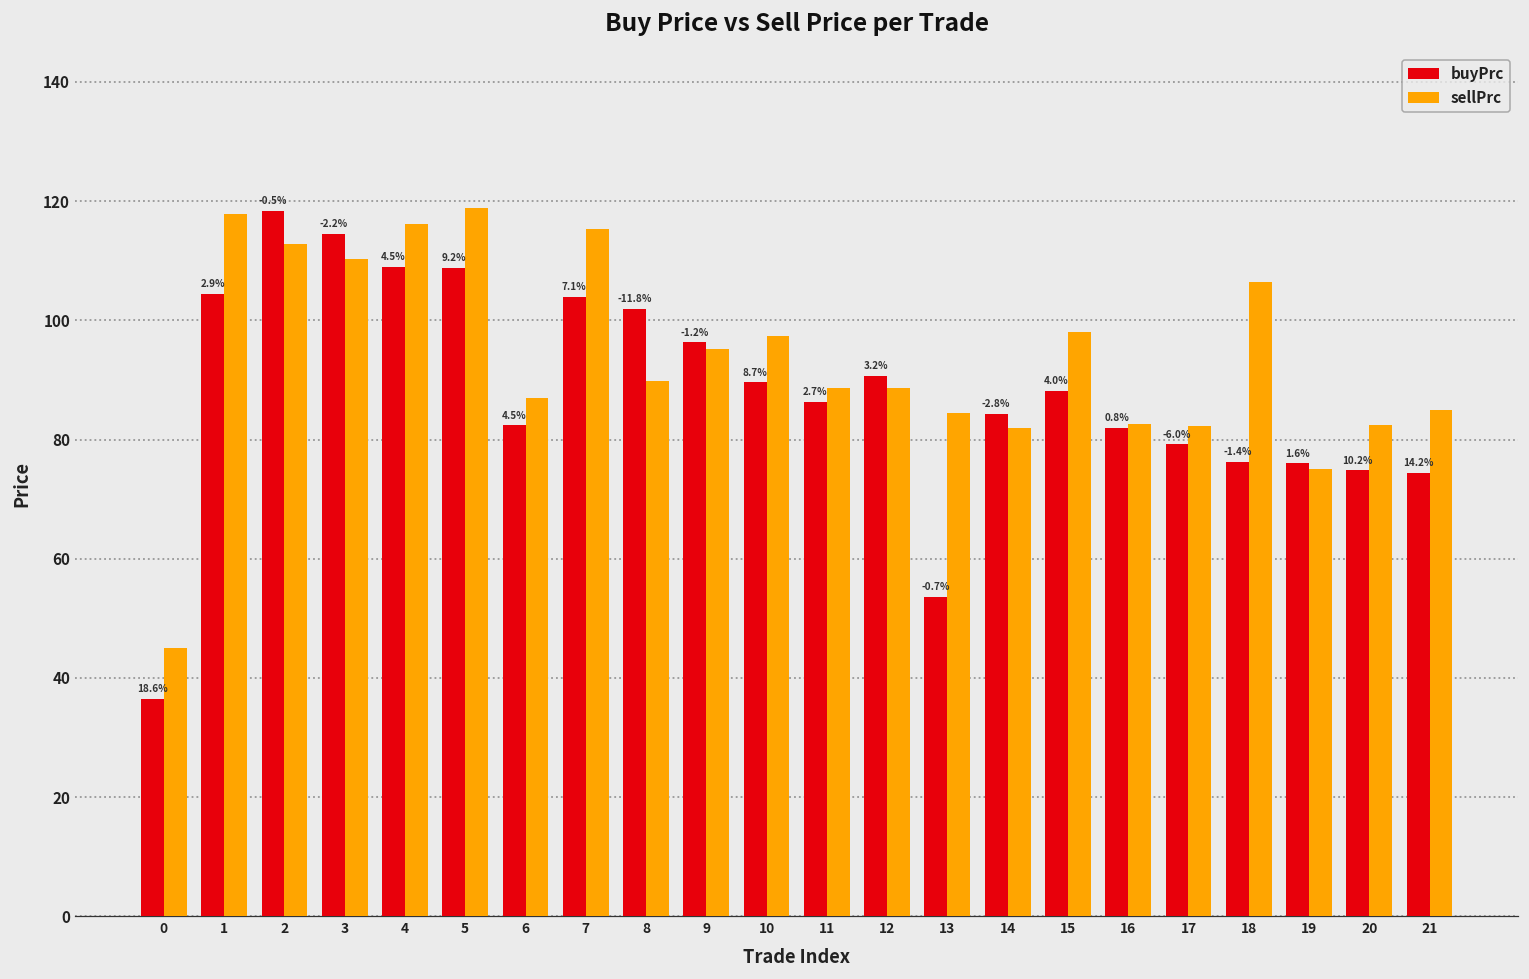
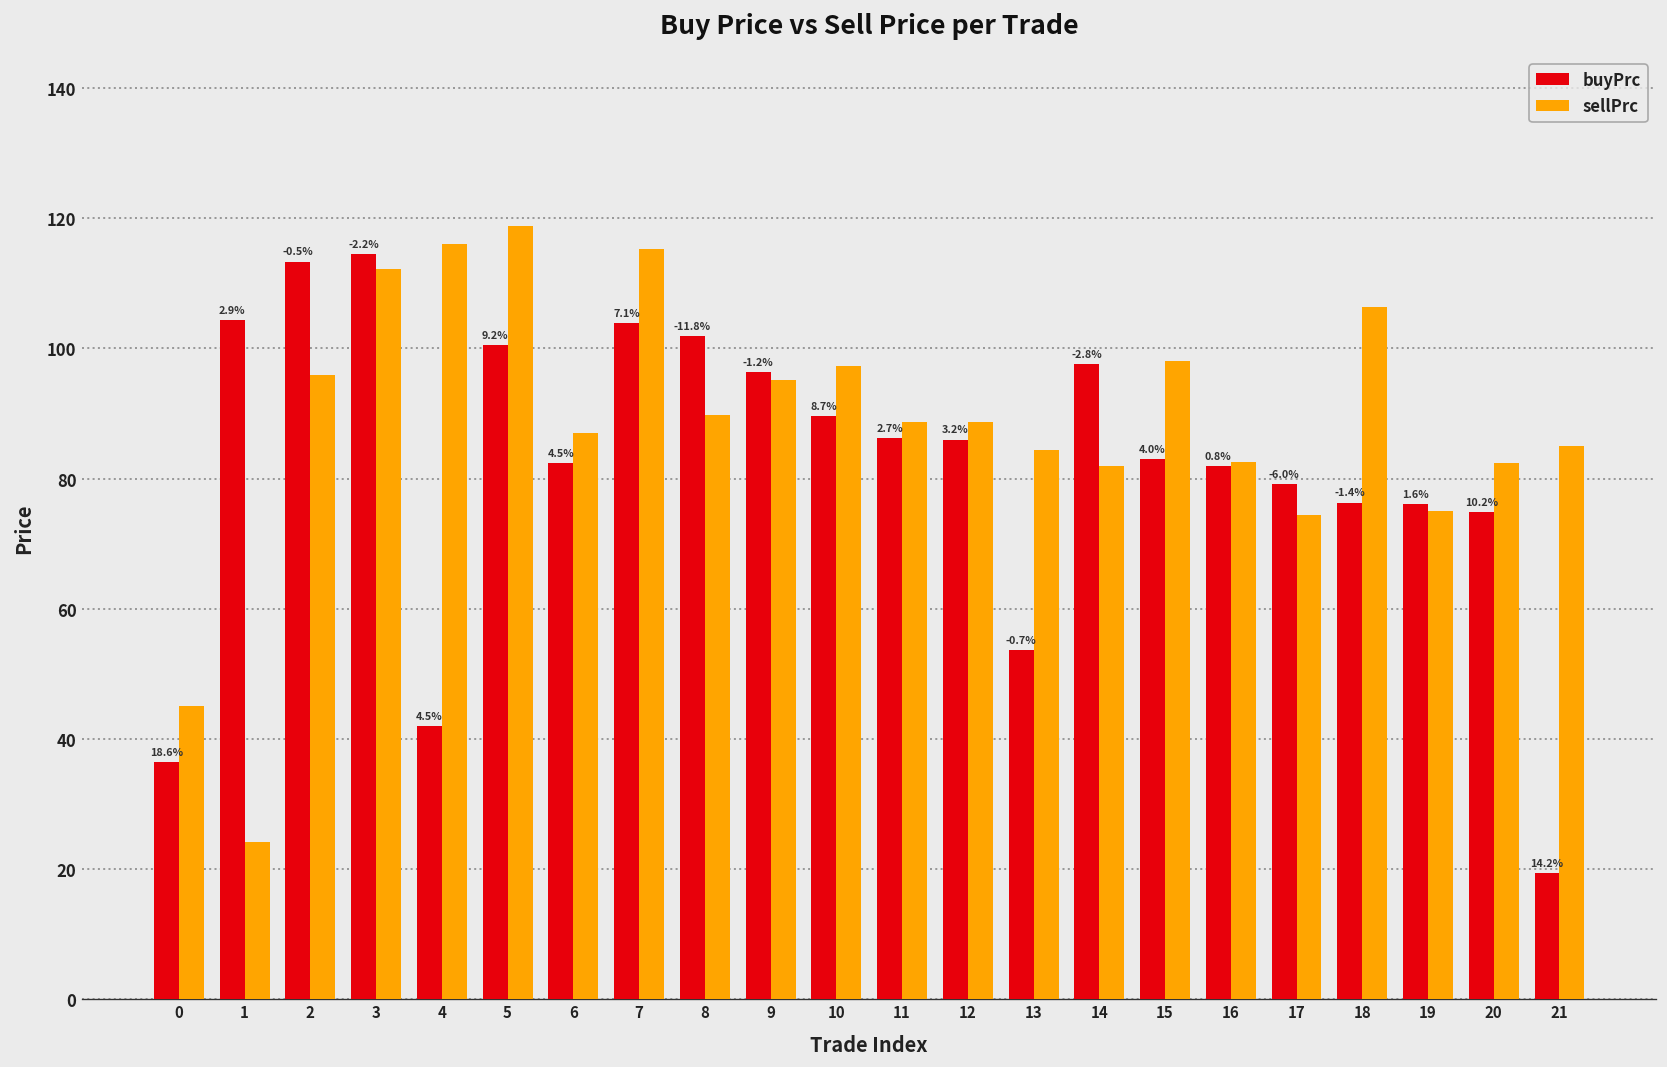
  {
    "buyPrc": {
-     "2": 118,
-     "4": 109,
-     "5": 109,
-     "12": 91,
-     "14": 84,
-     "15": 88,
-     "21": 74
+     "2": 113,
+     "4": 42,
+     "5": 101,
+     "12": 86,
+     "14": 98,
+     "15": 83,
+     "21": 19
    },
    "sellPrc": {
      "0": 45,
-     "1": 118,
-     "2": 113,
-     "3": 110,
+     "1": 24,
+     "2": 96,
+     "3": 112,
      "4": 116,
      "5": 119,
      "6": 87,
      "7": 115,
      "8": 90,
      "9": 95,
      "10": 97,
      "11": 89,
      "12": 89,
      "13": 84,
      "14": 82,
      "15": 98,
      "16": 83,
-     "17": 82,
+     "17": 74,
      "18": 106,
      "19": 75,
      "20": 82,
      "21": 85
    }
  }
